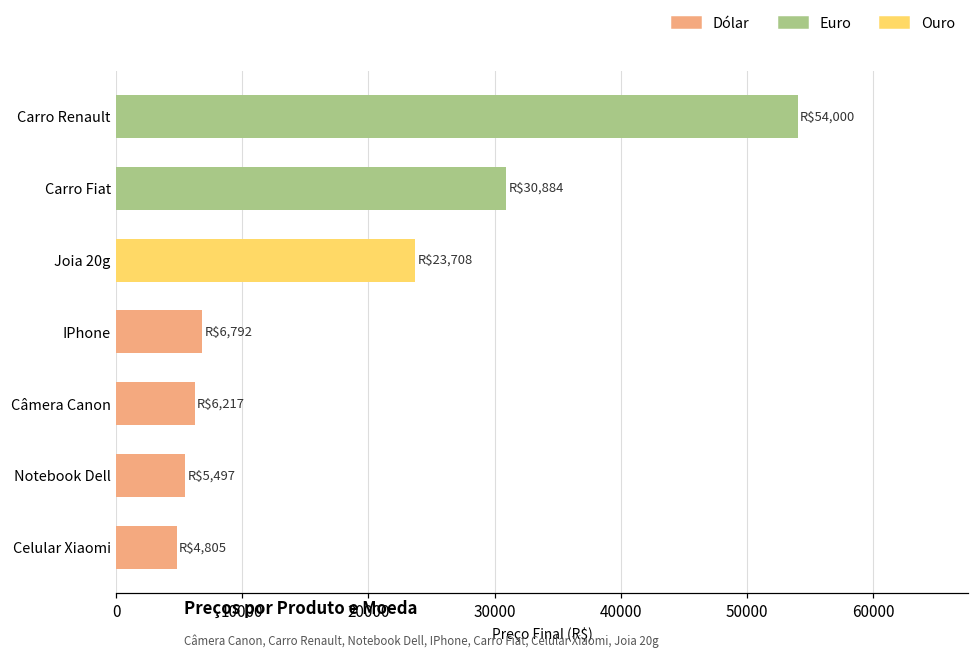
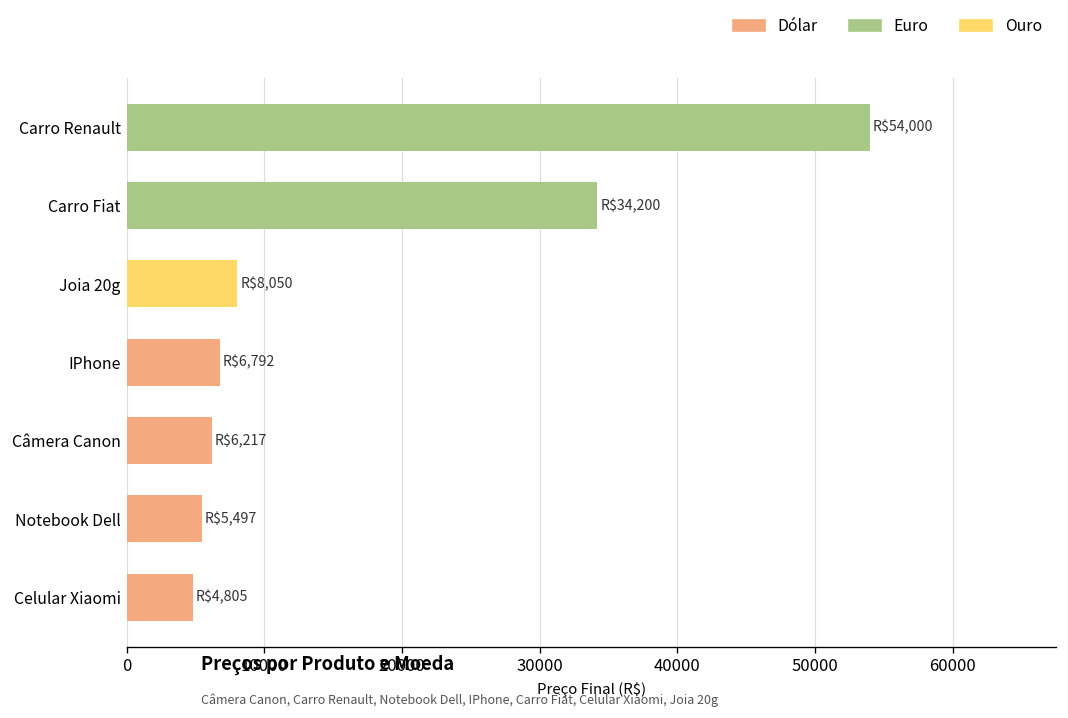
  {
    "Carro Renault": "$54,000",
-   "Carro Fiat": "$30,884",
-   "Joia 20g": "$23,708",
+   "Carro Fiat": "$34,200",
+   "Joia 20g": "$8,050",
    "IPhone": "$6,792",
    "Câmera Canon": "$6,217",
    "Notebook Dell": "$5,497",
    "Celular Xiaomi": "$4,805"
  }
